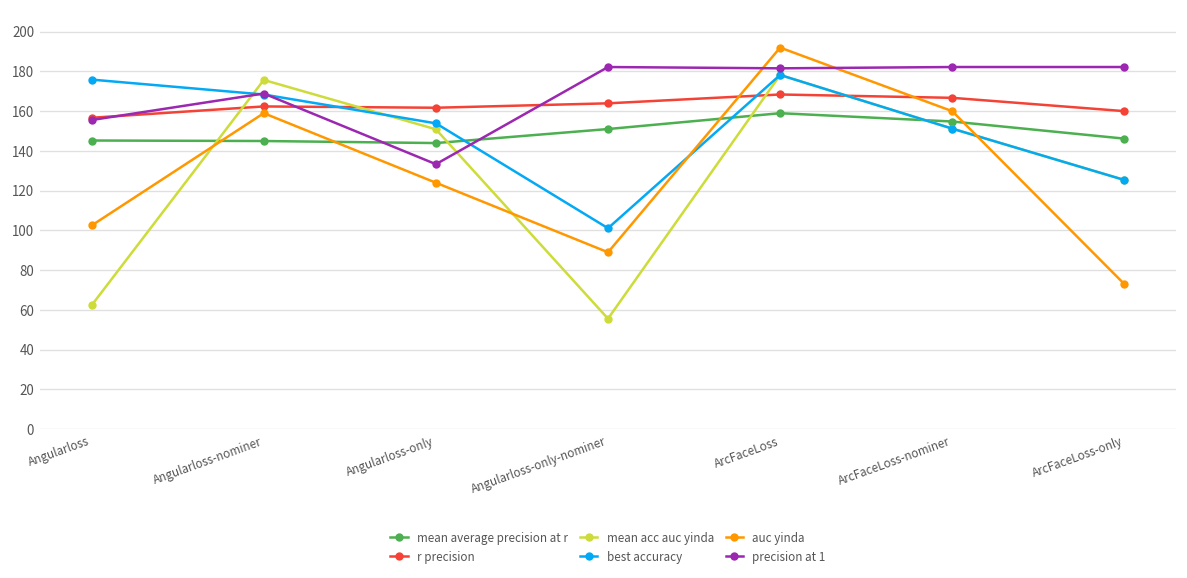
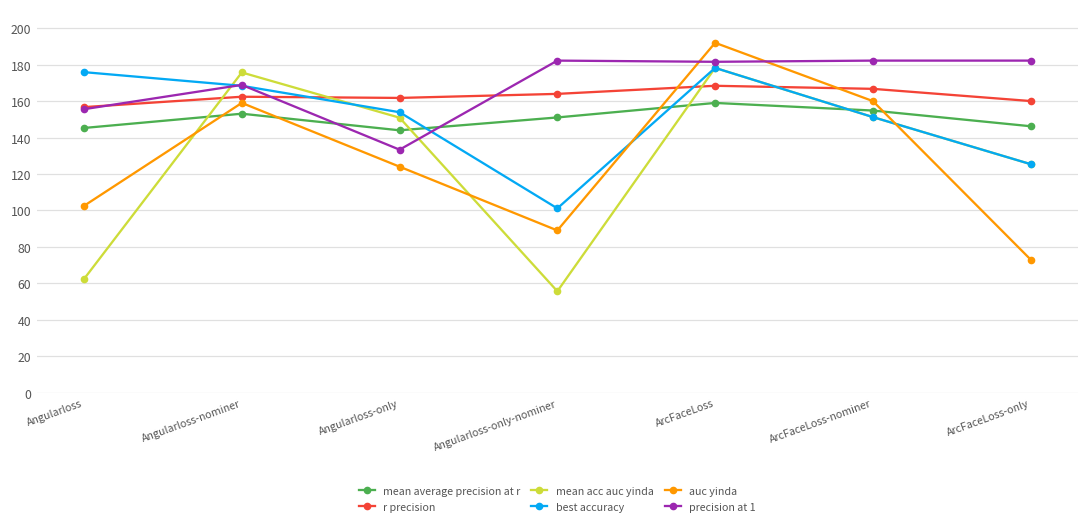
  {
    "mean average precision at r": {
      "Angularloss": 145,
-     "Angularloss-nominer": 145,
+     "Angularloss-nominer": 153,
      "Angularloss-only": 144,
      "Angularloss-only-nominer": 151,
      "ArcFaceLoss": 159,
      "ArcFaceLoss-nominer": 155,
      "ArcFaceLoss-only": 146
    },
    "r precision": {
      "Angularloss-nominer": 162,
      "Angularloss-only": 162,
      "Angularloss-only-nominer": 164,
      "ArcFaceLoss": 168,
      "ArcFaceLoss-nominer": 167,
      "ArcFaceLoss-only": 160
    },
    "mean acc auc yinda": {
      "Angularloss": 62,
      "Angularloss-nominer": 176,
      "Angularloss-only": 151,
      "Angularloss-only-nominer": 56
    },
    "best accuracy": {
      "Angularloss": 176,
      "Angularloss-only": 154,
      "Angularloss-only-nominer": 101
    },
    "auc yinda": {
      "Angularloss": 102,
      "Angularloss-nominer": 159,
      "Angularloss-only": 124,
      "Angularloss-only-nominer": 89,
      "ArcFaceLoss": 192,
      "ArcFaceLoss-nominer": 160,
      "ArcFaceLoss-only": 73
    },
    "precision at 1": {
      "Angularloss-only": 133,
      "Angularloss-only-nominer": 182,
      "ArcFaceLoss": 182,
      "ArcFaceLoss-nominer": 182,
      "ArcFaceLoss-only": 182
    }
  }
